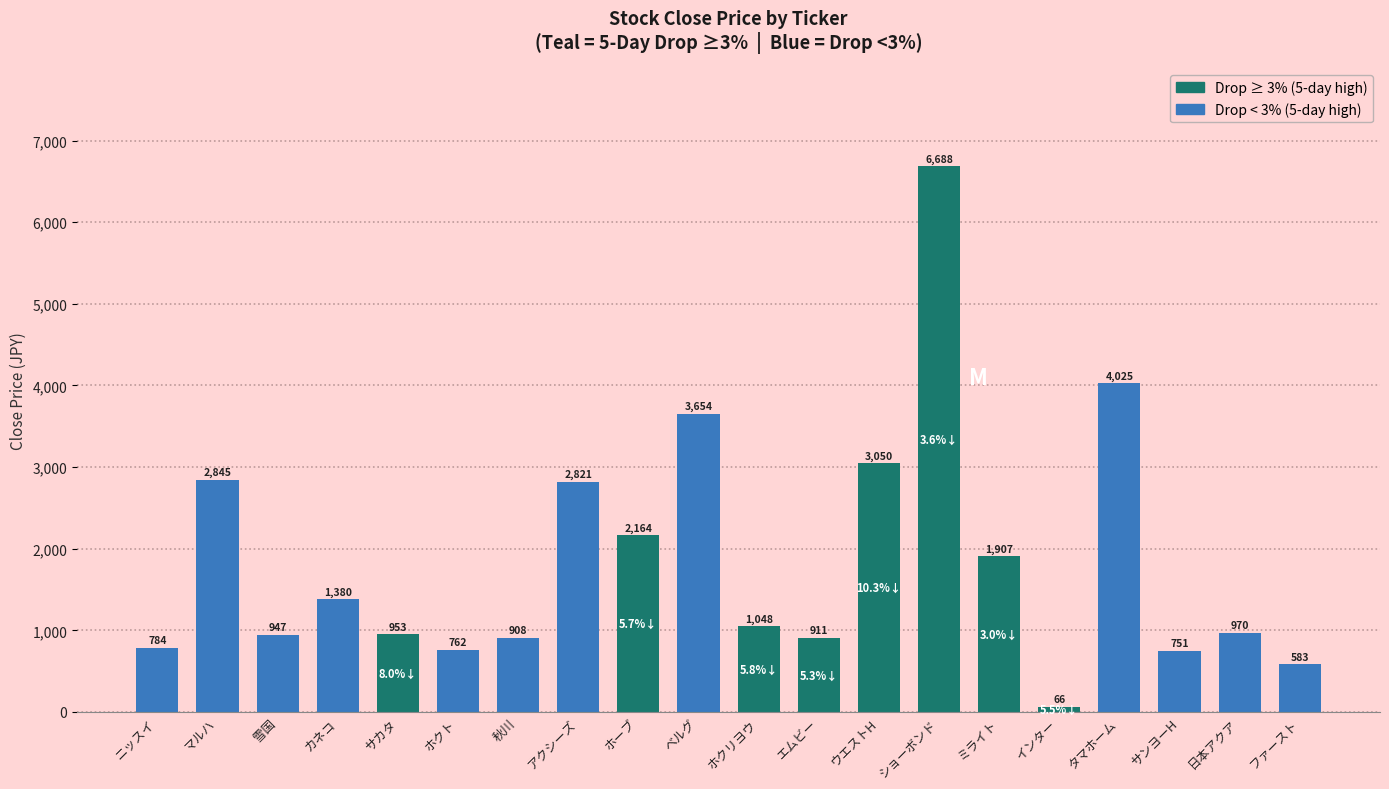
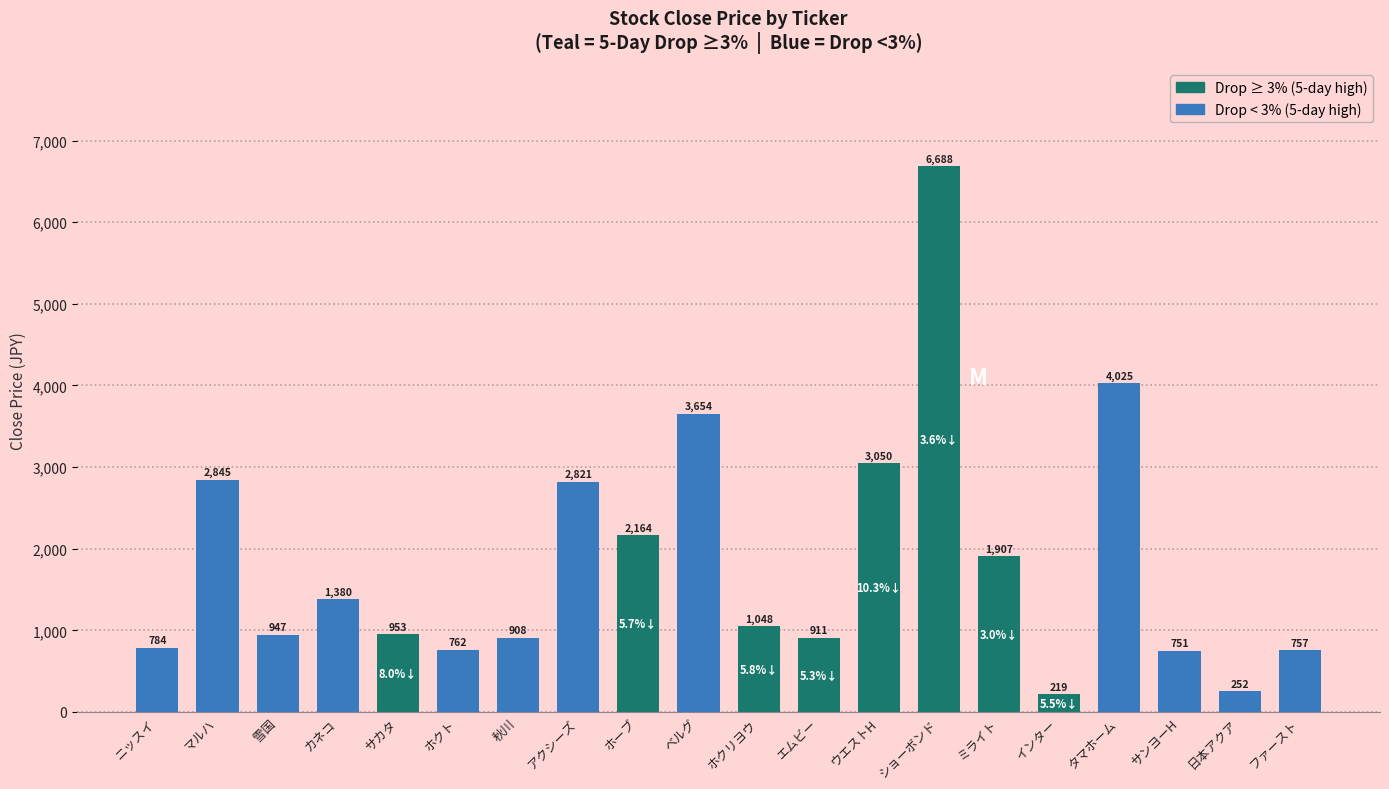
  {
    "ニッスイ": "784",
    "マルハ": "2,845",
    "雪国": "947",
    "カネコ": "1,380",
    "サカタ": "953",
    "ホクト": "762",
    "秋川": "908",
    "アクシーズ": "2,821",
    "ホーブ": "2,164",
    "ベルグ": "3,654",
    "ホクリヨウ": "1,048",
    "エムビー": "911",
    "ウエストH": "3,050",
    "ショーボンド": "6,688",
    "ミライト": "1,907",
-   "インター": "66",
+   "インター": "219",
    "タマホーム": "4,025",
    "サンヨーH": "751",
-   "日本アクア": "970",
-   "ファースト": "583"
+   "日本アクア": "252",
+   "ファースト": "757"
  }
